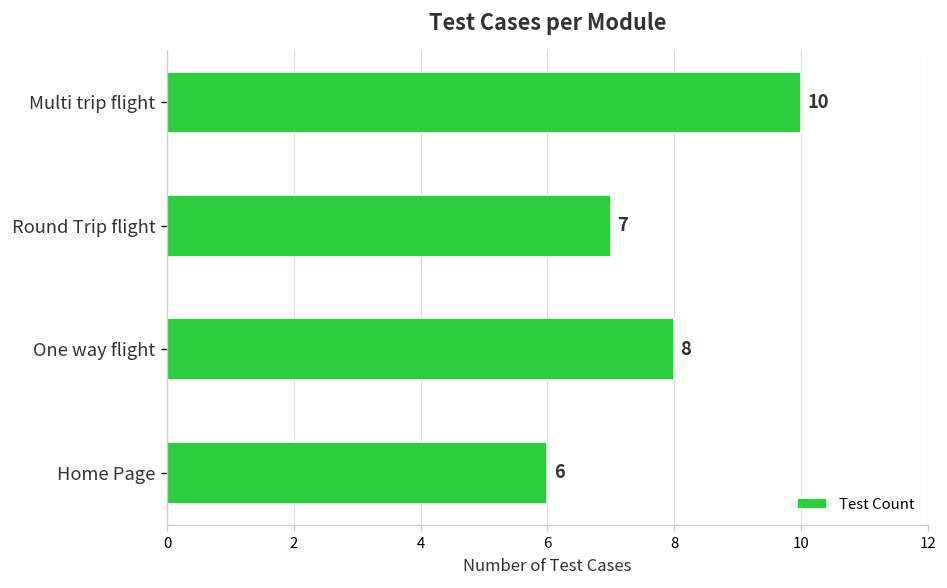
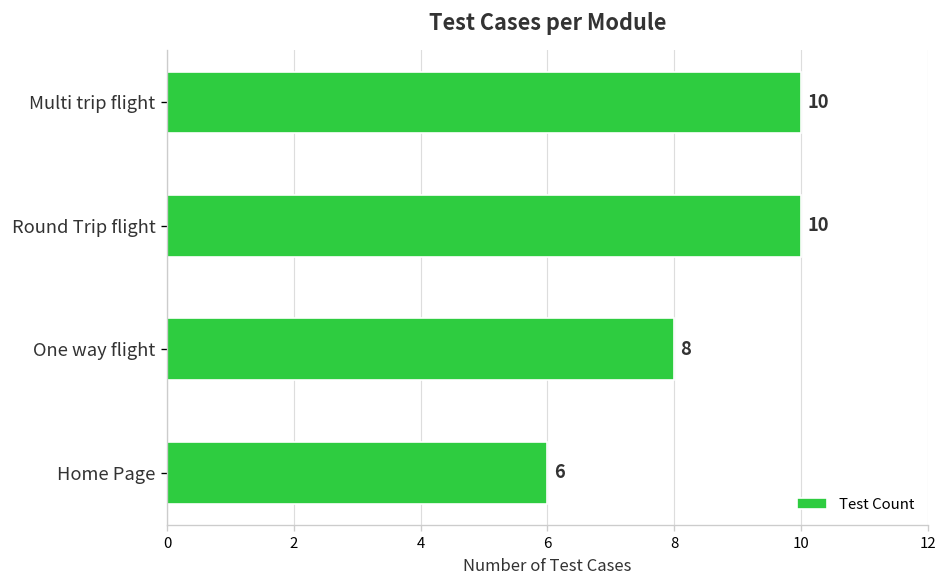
  {
    "Multi trip flight": 10,
-   "Round Trip flight": 7,
+   "Round Trip flight": 10,
    "One way flight": 8,
    "Home Page": 6
  }
